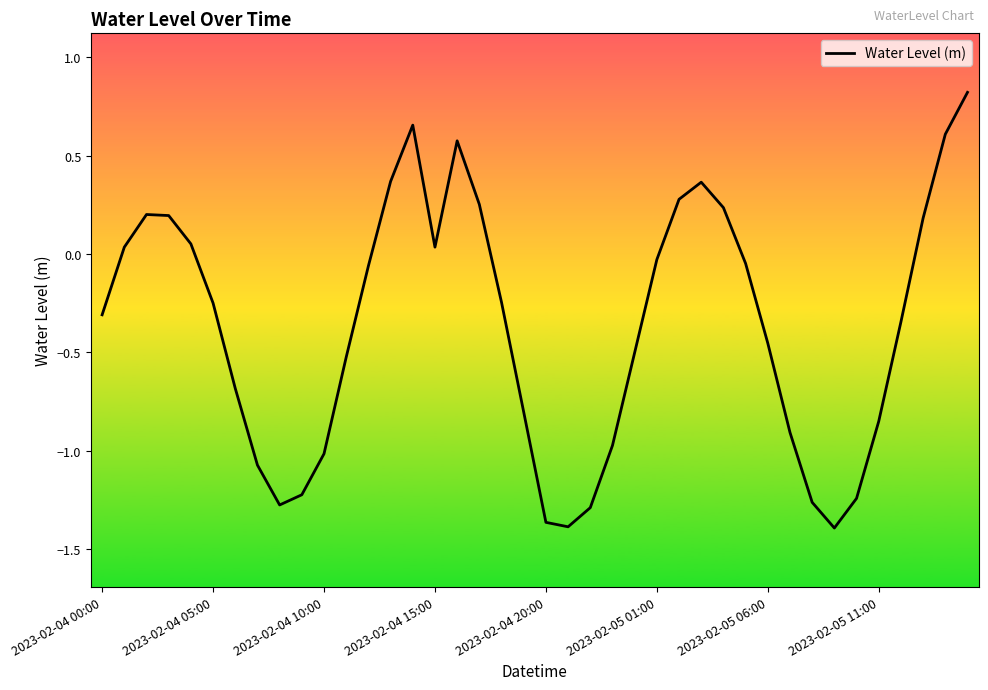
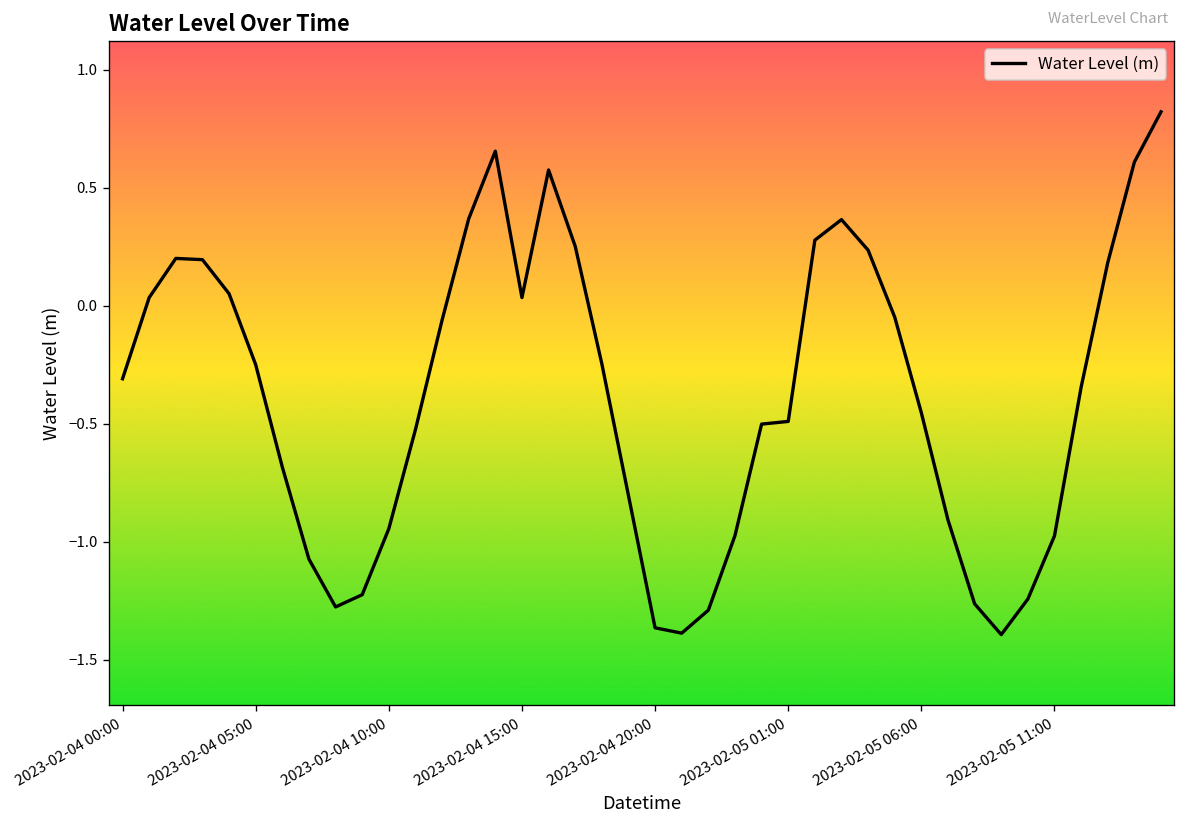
  {
    "2023-02-04 00:00": -0.31,
    "2023-02-04 05:00": -0.25,
-   "2023-02-04 10:00": -1.02,
+   "2023-02-04 10:00": -0.95,
    "2023-02-04 15:00": 0.03,
    "2023-02-04 20:00": -1.37,
-   "2023-02-05 01:00": -0.03,
+   "2023-02-05 01:00": -0.49,
    "2023-02-05 06:00": -0.45,
-   "2023-02-05 11:00": -0.85
+   "2023-02-05 11:00": -0.98
  }
